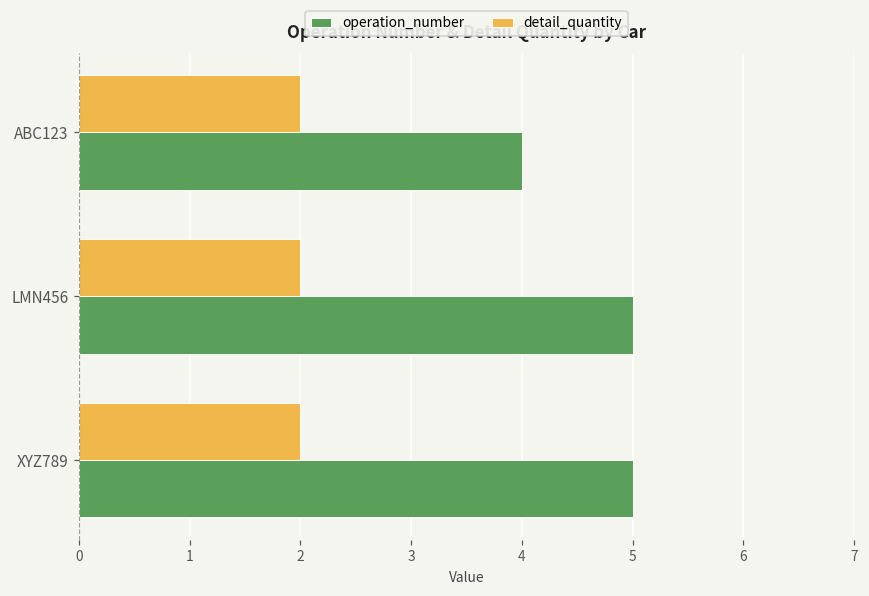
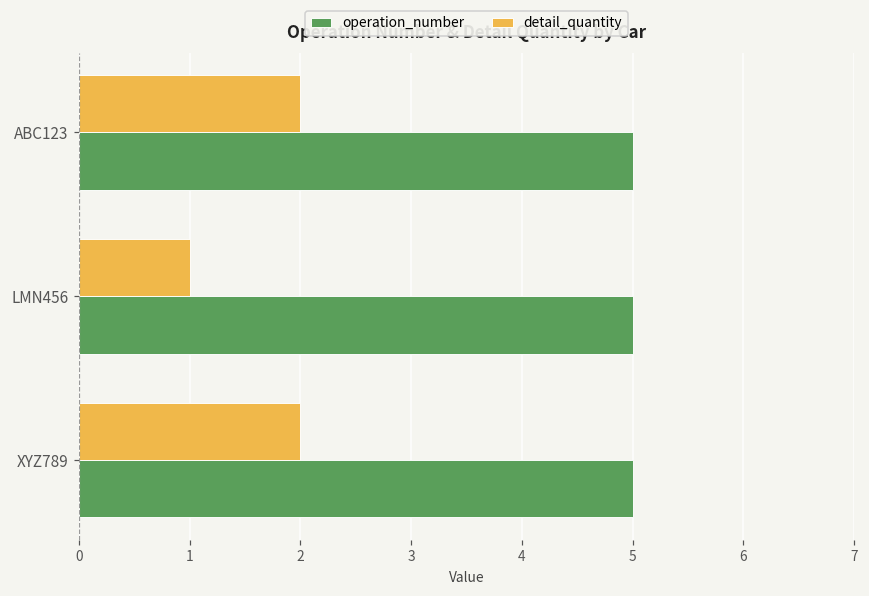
  {
    "operation_number": {
-     "ABC123": 4,
+     "ABC123": 5,
      "LMN456": 5,
      "XYZ789": 5
    },
    "detail_quantity": {
      "ABC123": 2,
-     "LMN456": 2,
+     "LMN456": 1,
      "XYZ789": 2
    }
  }
